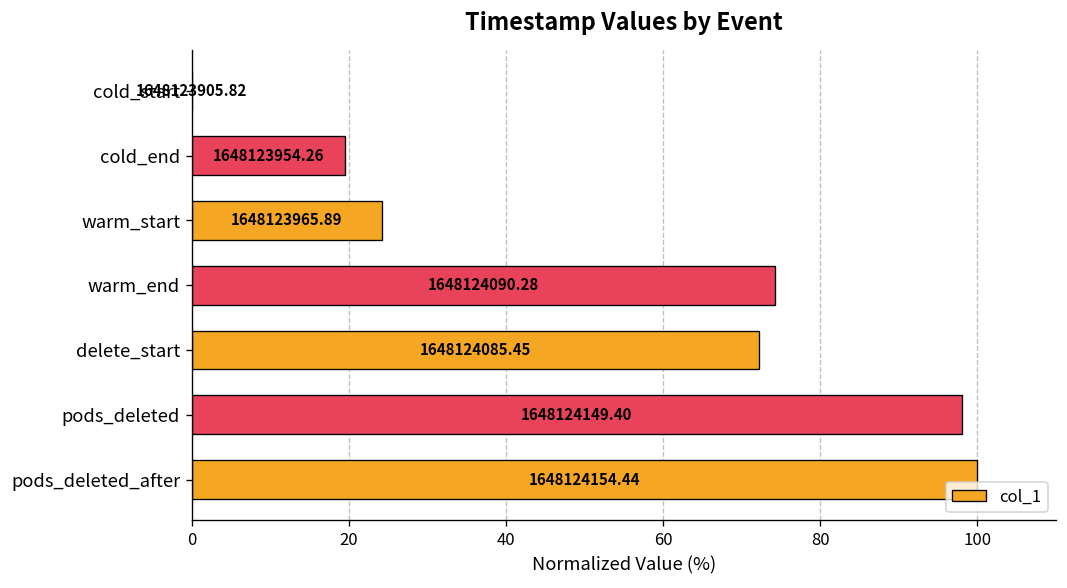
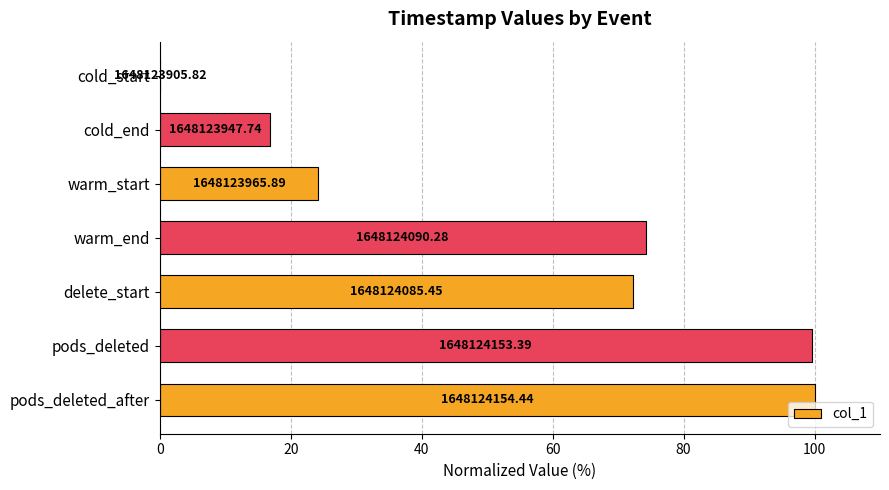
  {
-   "cold_end": 1648123954.26,
-   "pods_deleted": 1648124149.40
+   "cold_end": 1648123947.74,
+   "pods_deleted": 1648124153.39
  }
